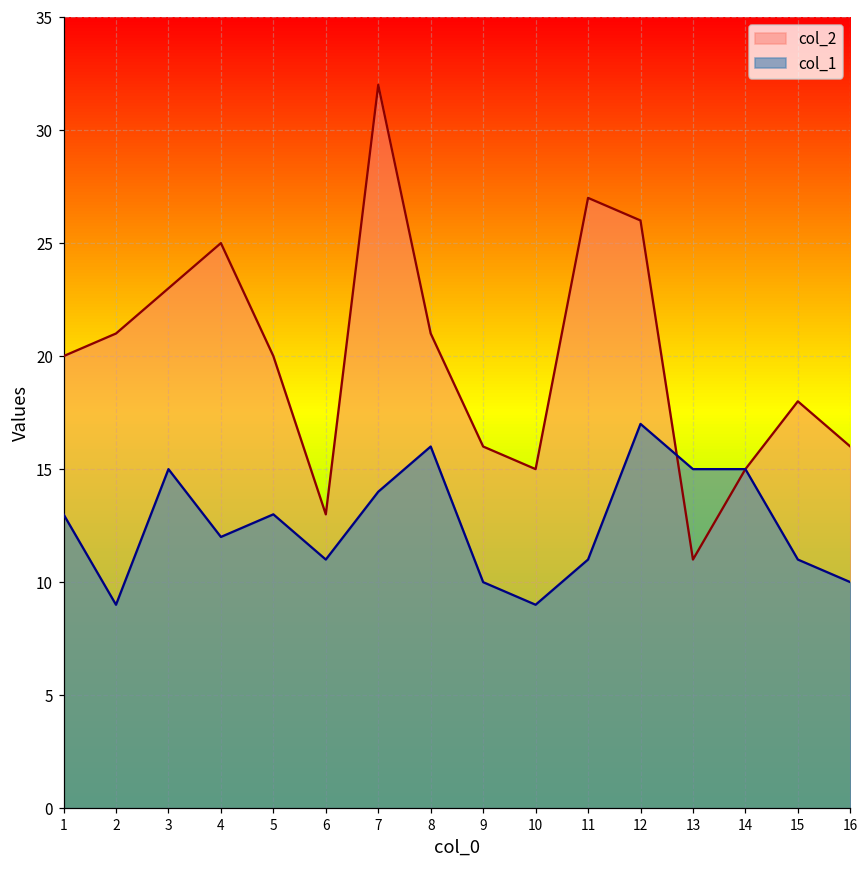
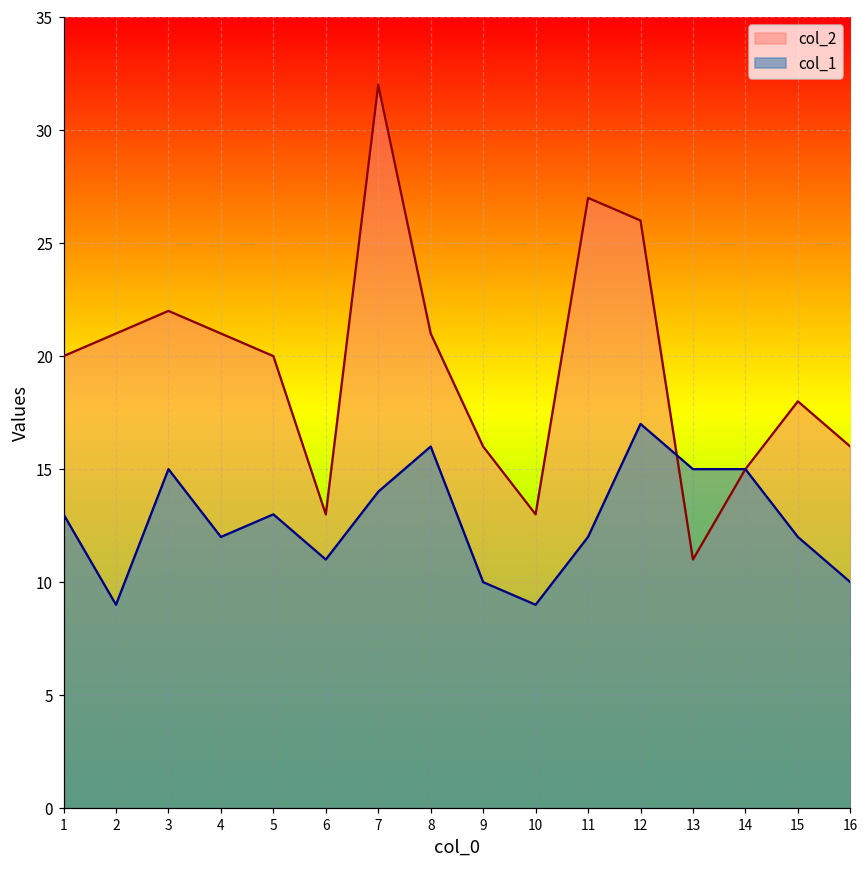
  {
    "col_2": {
      "1": 20,
      "2": 21,
-     "3": 23,
-     "4": 25,
+     "3": 22,
+     "4": 21,
      "5": 20,
      "6": 13,
      "7": 32,
      "8": 21,
      "9": 16,
-     "10": 15,
+     "10": 13,
      "11": 27,
      "12": 26,
      "13": 11,
      "15": 18,
      "16": 16
    },
    "col_1": {
      "1": 13,
      "2": 9,
      "3": 15,
      "4": 12,
      "5": 13,
      "6": 11,
      "7": 14,
      "8": 16,
      "9": 10,
      "10": 9,
-     "11": 11,
+     "11": 12,
      "12": 17,
      "13": 15,
-     "15": 11,
+     "15": 12,
      "16": 10
    }
  }
